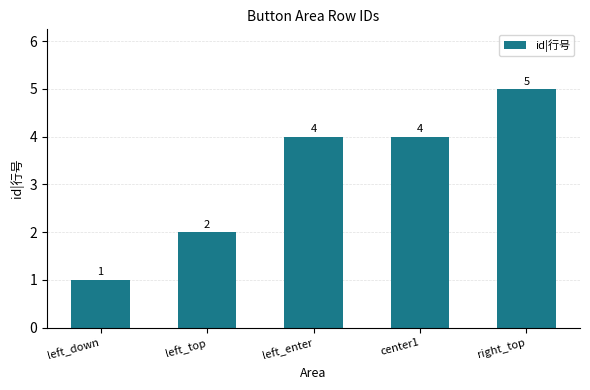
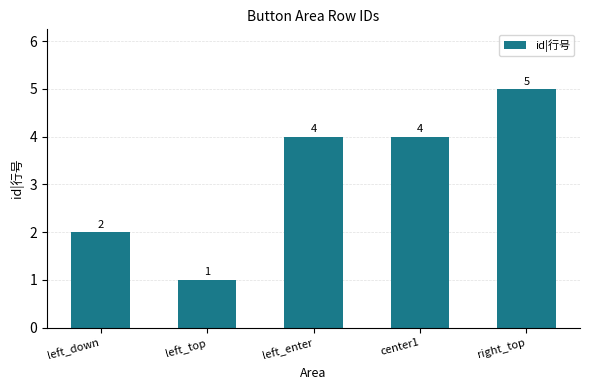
  {
-   "left_down": 1,
-   "left_top": 2,
+   "left_down": 2,
+   "left_top": 1,
    "left_enter": 4,
    "center1": 4,
    "right_top": 5
  }
